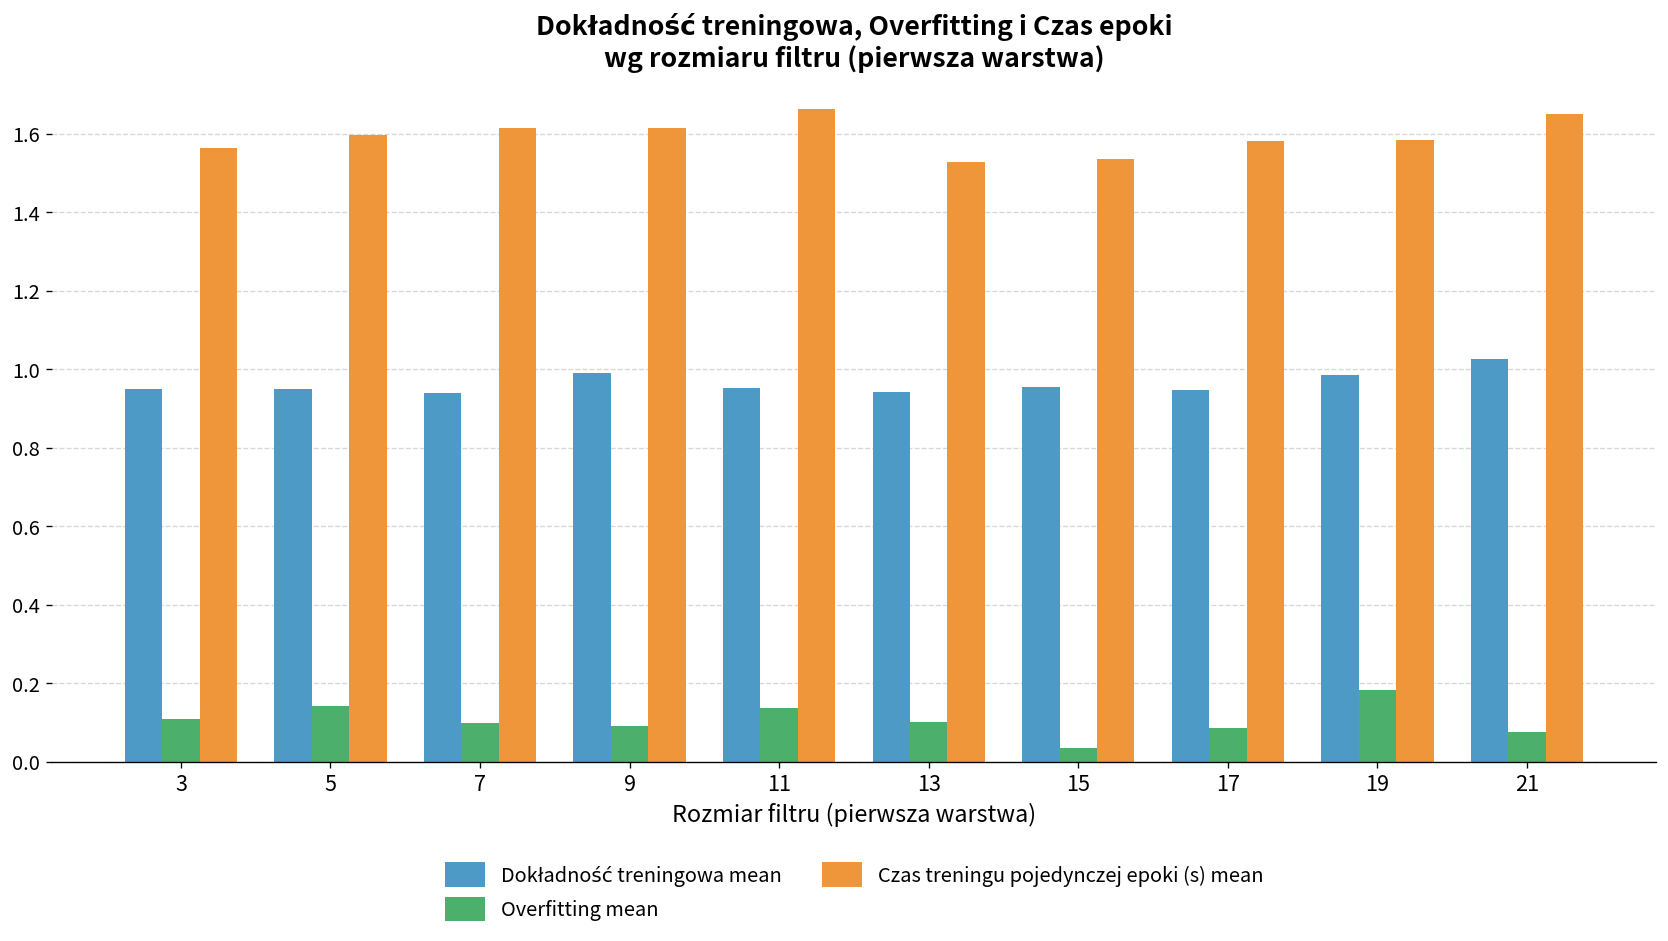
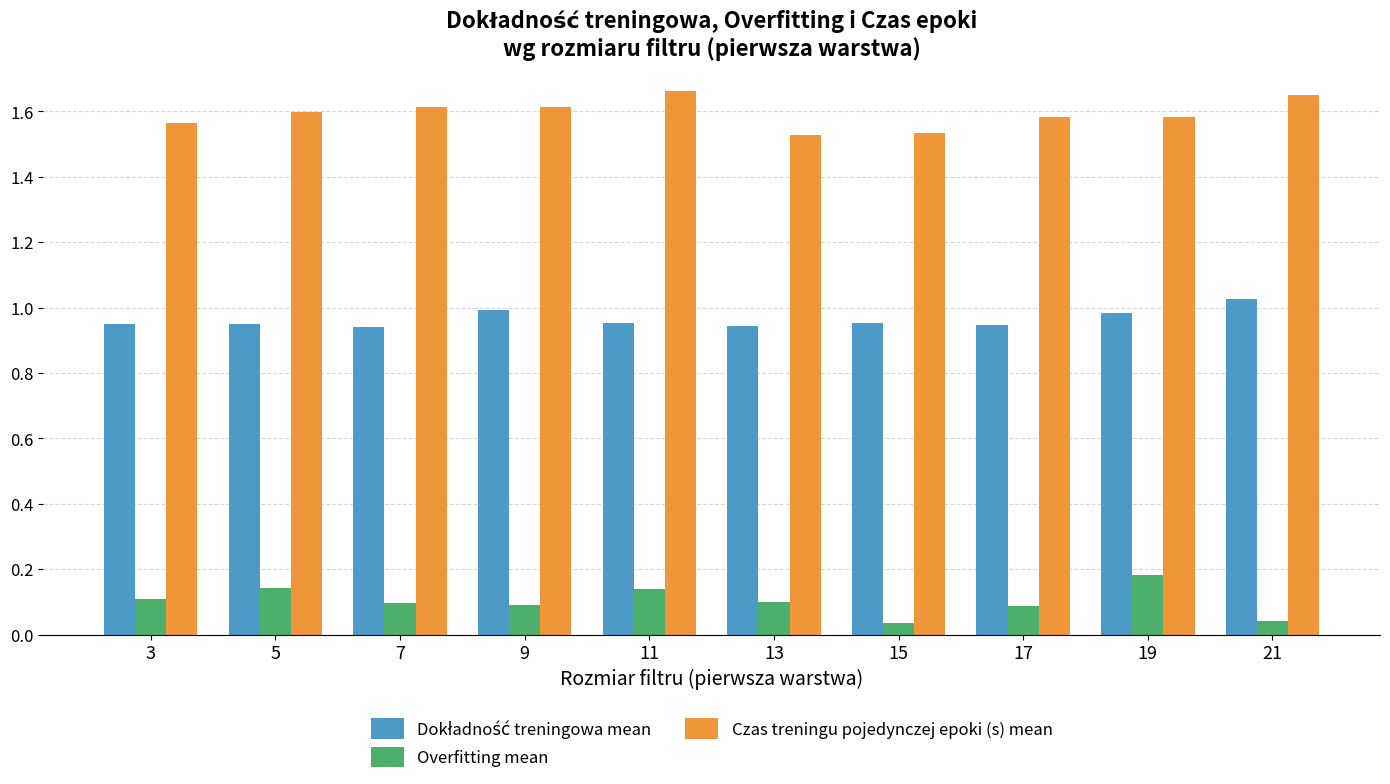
  {
    "Dokładność treningowa mean": {
      "3": 0.95,
      "5": 0.95,
      "7": 0.94,
      "9": 0.99,
      "11": 0.95,
      "13": 0.94,
      "15": 0.95,
      "17": 0.95,
      "19": 0.98,
      "21": 1.03
    },
    "Overfitting mean": {
      "3": 0.11,
      "5": 0.14,
      "7": 0.10,
      "9": 0.09,
      "11": 0.14,
      "13": 0.10,
      "15": 0.04,
      "17": 0.09,
      "19": 0.18,
-     "21": 0.08
+     "21": 0.04
    },
    "Czas treningu pojedynczej epoki (s) mean": {
      "3": 1.56,
      "5": 1.60,
      "7": 1.61,
      "9": 1.61,
      "11": 1.66,
      "13": 1.53,
      "15": 1.53,
      "17": 1.58,
      "19": 1.58,
      "21": 1.65
    }
  }
